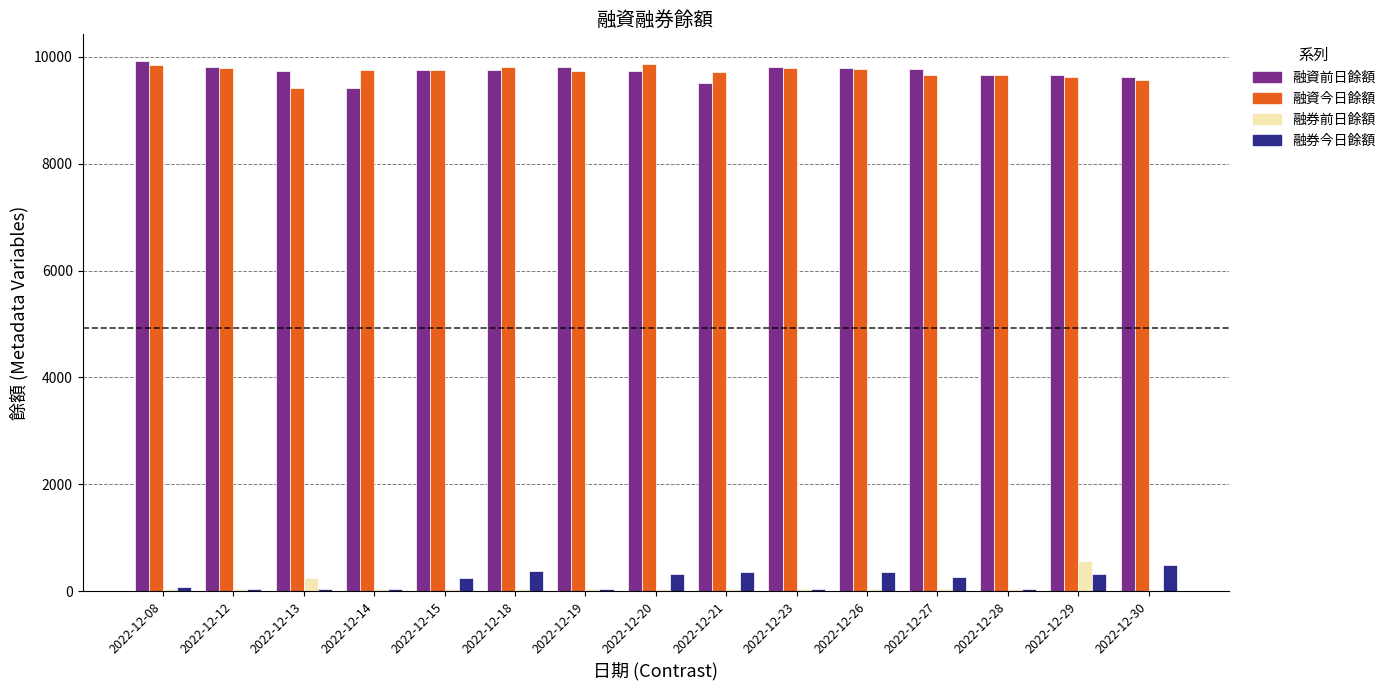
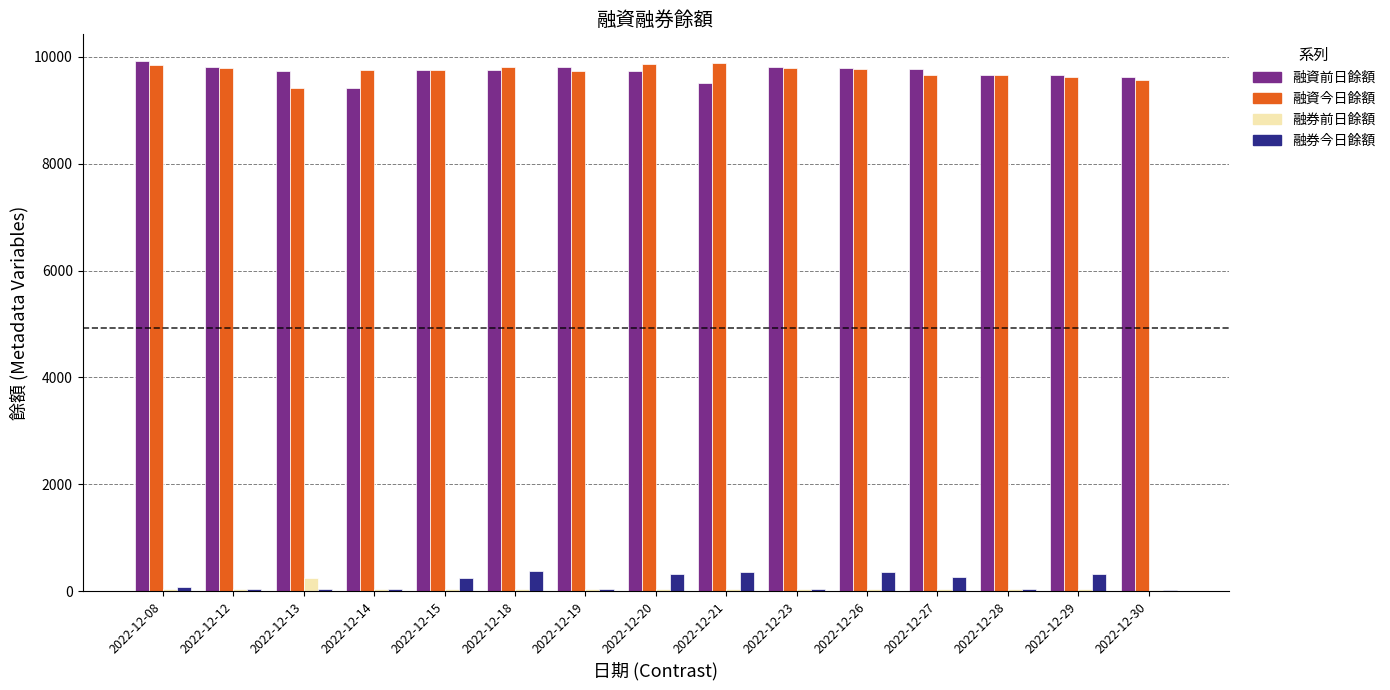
  {
    "融資前日餘額": {
      "2022-12-08": 9900,
      "2022-12-12": 9800,
      "2022-12-13": 9700,
      "2022-12-14": 9400,
      "2022-12-15": 9800,
      "2022-12-18": 9800,
      "2022-12-19": 9800,
      "2022-12-20": 9700,
      "2022-12-21": 9500,
      "2022-12-23": 9800,
      "2022-12-26": 9800,
      "2022-12-27": 9800,
      "2022-12-28": 9700,
      "2022-12-29": 9700,
      "2022-12-30": 9600
    },
    "融資今日餘額": {
      "2022-12-08": 9900,
      "2022-12-12": 9800,
      "2022-12-13": 9400,
      "2022-12-14": 9800,
      "2022-12-15": 9800,
      "2022-12-18": 9800,
      "2022-12-19": 9700,
      "2022-12-20": 9900,
-     "2022-12-21": 9700,
+     "2022-12-21": 9900,
      "2022-12-23": 9800,
      "2022-12-26": 9800,
      "2022-12-27": 9700,
      "2022-12-28": 9700,
      "2022-12-29": 9600,
      "2022-12-30": 9600
    },
    "融券前日餘額": {
      "2022-12-12": 0,
      "2022-12-13": 200,
-     "2022-12-29": 600
+     "2022-12-29": 0
    },
    "融券今日餘額": {
      "2022-12-08": 100,
      "2022-12-12": 0,
      "2022-12-15": 300,
      "2022-12-18": 400,
      "2022-12-20": 300,
      "2022-12-21": 400,
      "2022-12-26": 400,
      "2022-12-27": 300,
      "2022-12-29": 300,
-     "2022-12-30": 500
+     "2022-12-30": 0
    }
  }
